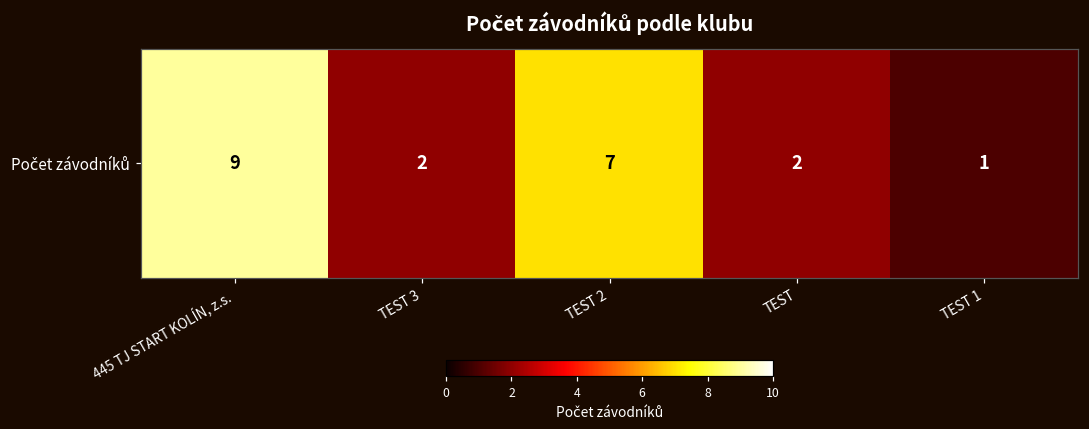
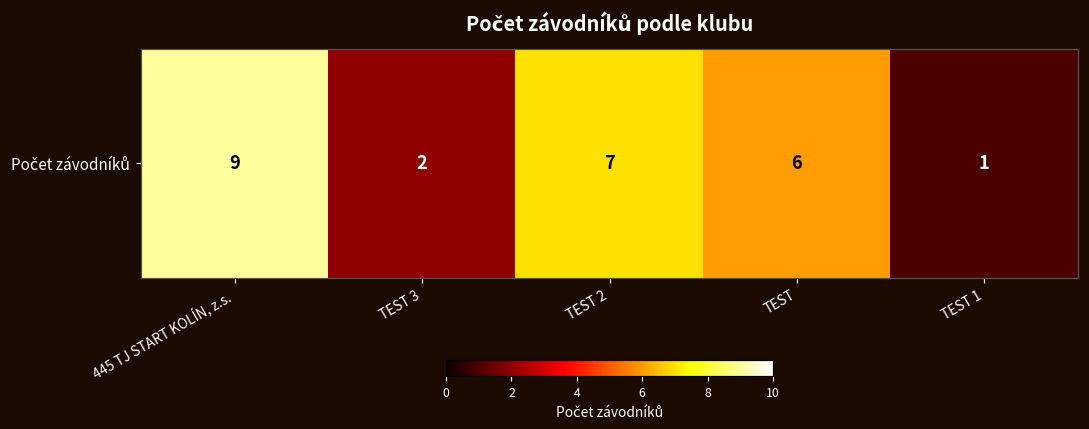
  {
    "Počet závodníků": {
      "445 TJ START KOLÍN, z.s.": 9,
      "TEST 3": 2,
      "TEST 2": 7,
-     "TEST": 2,
+     "TEST": 6,
      "TEST 1": 1
    }
  }
